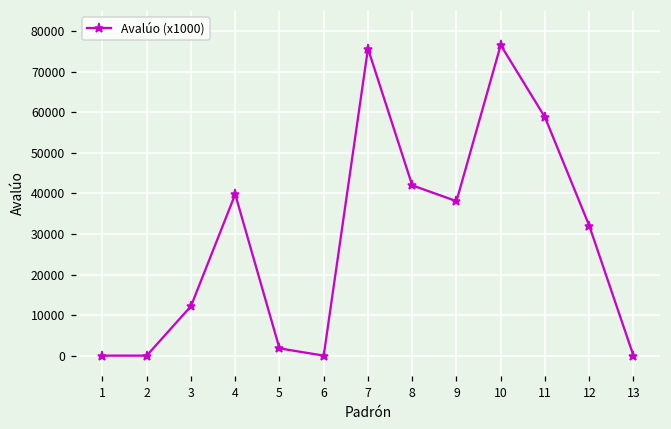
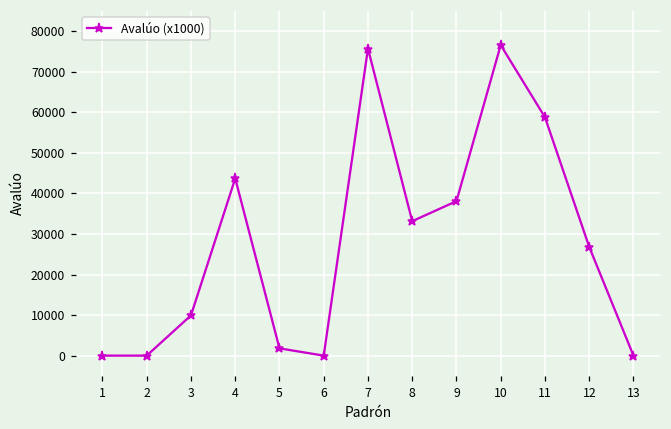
  {
    "1": 0,
    "2": 0,
-   "3": 12000,
-   "4": 40000,
+   "3": 10000,
+   "4": 44000,
    "5": 2000,
    "6": 0,
    "7": 76000,
-   "8": 42000,
+   "8": 33000,
    "9": 38000,
    "10": 77000,
    "11": 59000,
-   "12": 32000,
+   "12": 27000,
    "13": 0
  }
